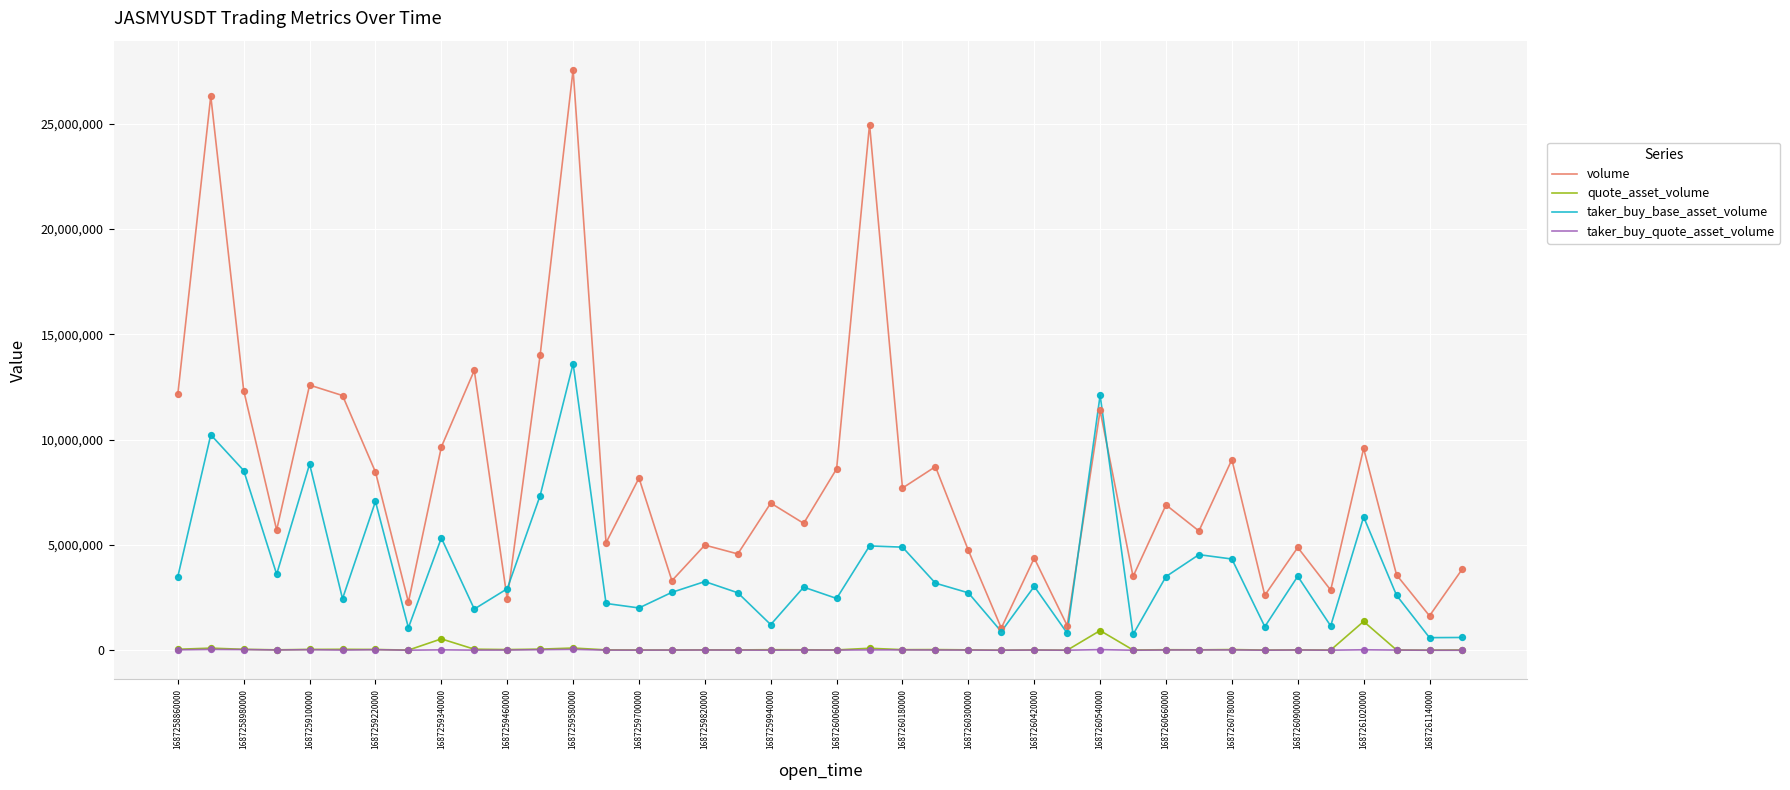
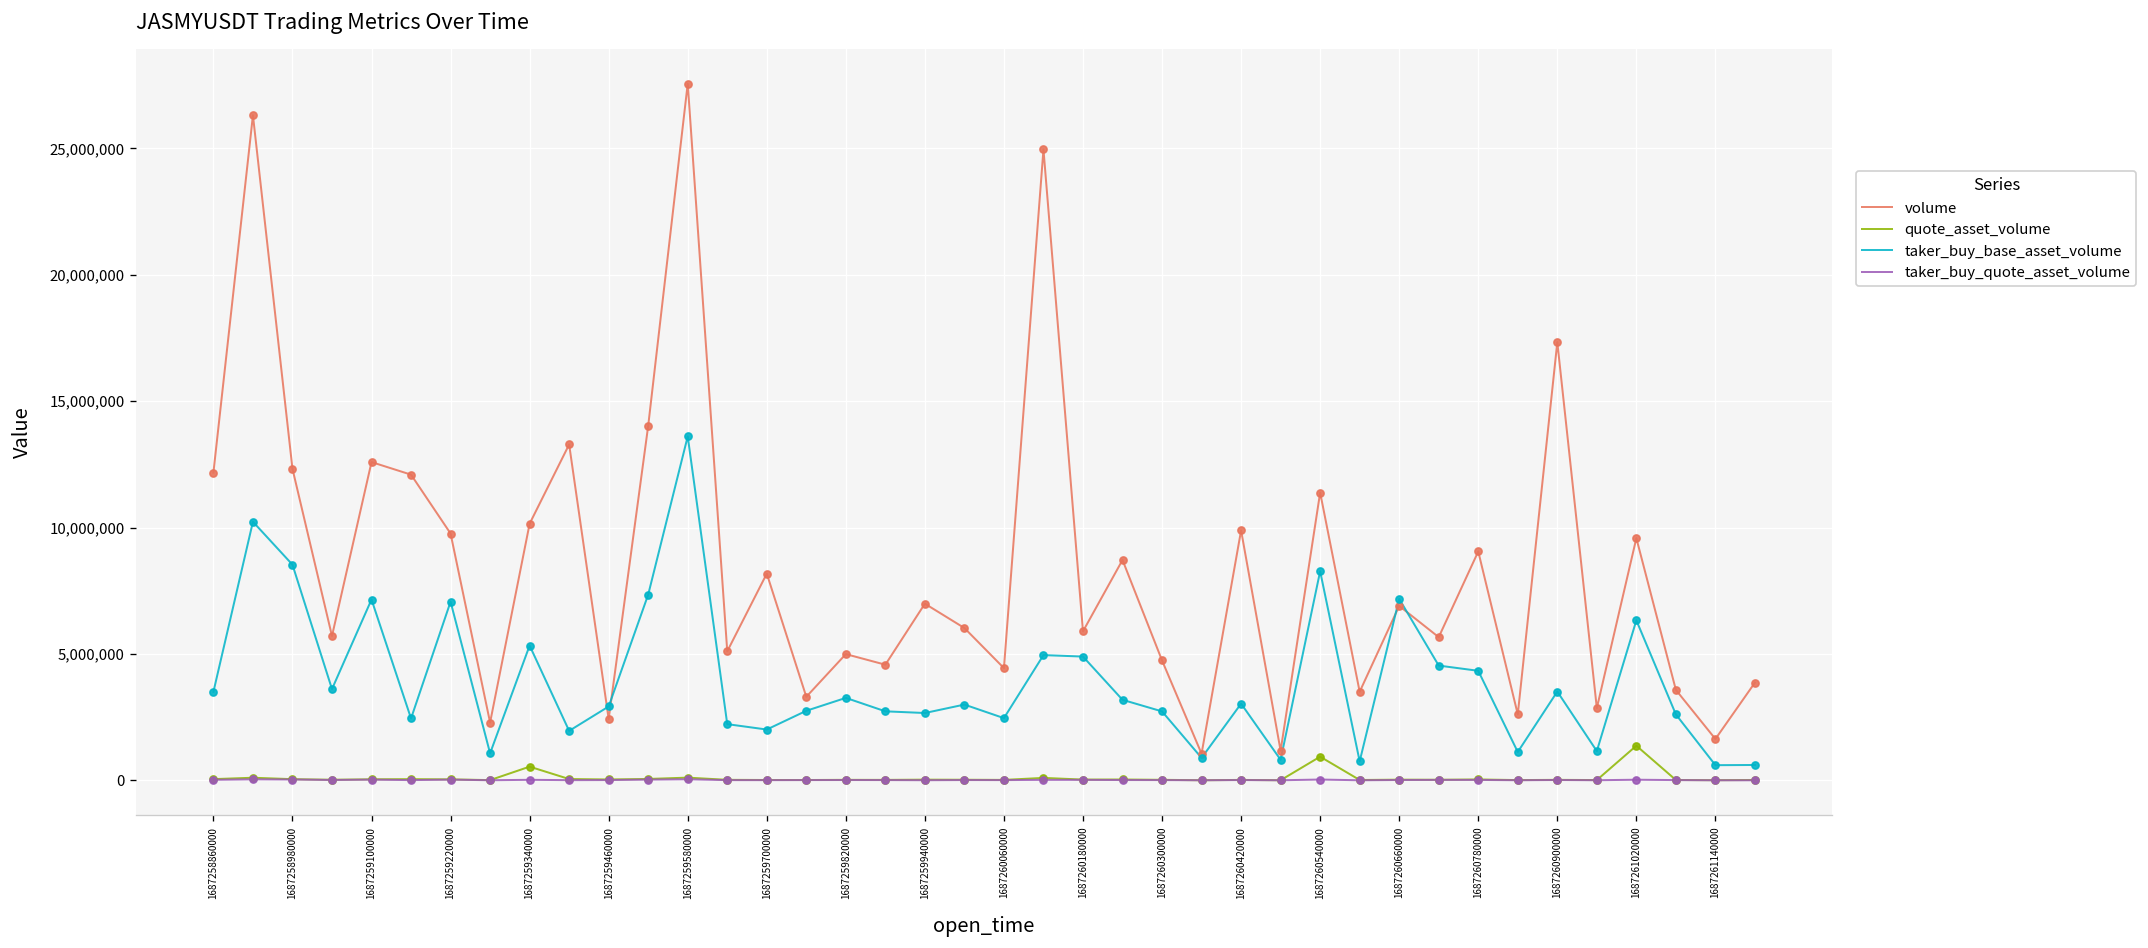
  {
    "volume": {
      "1687258860000": "12,200,000",
      "1687258980000": "12,300,000",
      "1687259100000": "12,600,000",
-     "1687259220000": "8,500,000",
-     "1687259340000": "9,700,000",
+     "1687259220000": "9,800,000",
+     "1687259340000": "10,200,000",
      "1687259460000": "2,400,000",
      "1687259580000": "27,600,000",
      "1687259700000": "8,200,000",
      "1687259820000": "5,000,000",
      "1687259940000": "7,000,000",
-     "1687260060000": "8,600,000",
-     "1687260180000": "7,700,000",
+     "1687260060000": "4,400,000",
+     "1687260180000": "5,900,000",
      "1687260300000": "4,700,000",
-     "1687260420000": "4,400,000",
+     "1687260420000": "9,900,000",
      "1687260540000": "11,400,000",
      "1687260660000": "6,900,000",
      "1687260780000": "9,100,000",
-     "1687260900000": "4,900,000",
+     "1687260900000": "17,300,000",
      "1687261020000": "9,600,000",
      "1687261140000": "1,600,000"
    },
    "quote_asset_volume": {
      "1687259340000": "500,000",
      "1687260540000": "900,000",
      "1687261020000": "1,400,000"
    },
    "taker_buy_base_asset_volume": {
      "1687258860000": "3,500,000",
      "1687258980000": "8,500,000",
-     "1687259100000": "8,800,000",
+     "1687259100000": "7,200,000",
      "1687259220000": "7,100,000",
      "1687259340000": "5,300,000",
      "1687259460000": "2,900,000",
      "1687259580000": "13,600,000",
      "1687259700000": "2,000,000",
      "1687259820000": "3,300,000",
-     "1687259940000": "1,200,000",
+     "1687259940000": "2,700,000",
      "1687260060000": "2,500,000",
      "1687260180000": "4,900,000",
      "1687260300000": "2,700,000",
      "1687260420000": "3,000,000",
-     "1687260540000": "12,100,000",
-     "1687260660000": "3,500,000",
+     "1687260540000": "8,300,000",
+     "1687260660000": "7,200,000",
      "1687260780000": "4,300,000",
      "1687260900000": "3,500,000",
      "1687261020000": "6,300,000",
      "1687261140000": "600,000"
    },
    "taker_buy_quote_asset_volume": {
      "1687259340000": "0",
      "1687260540000": "0",
      "1687261020000": "0"
    }
  }
